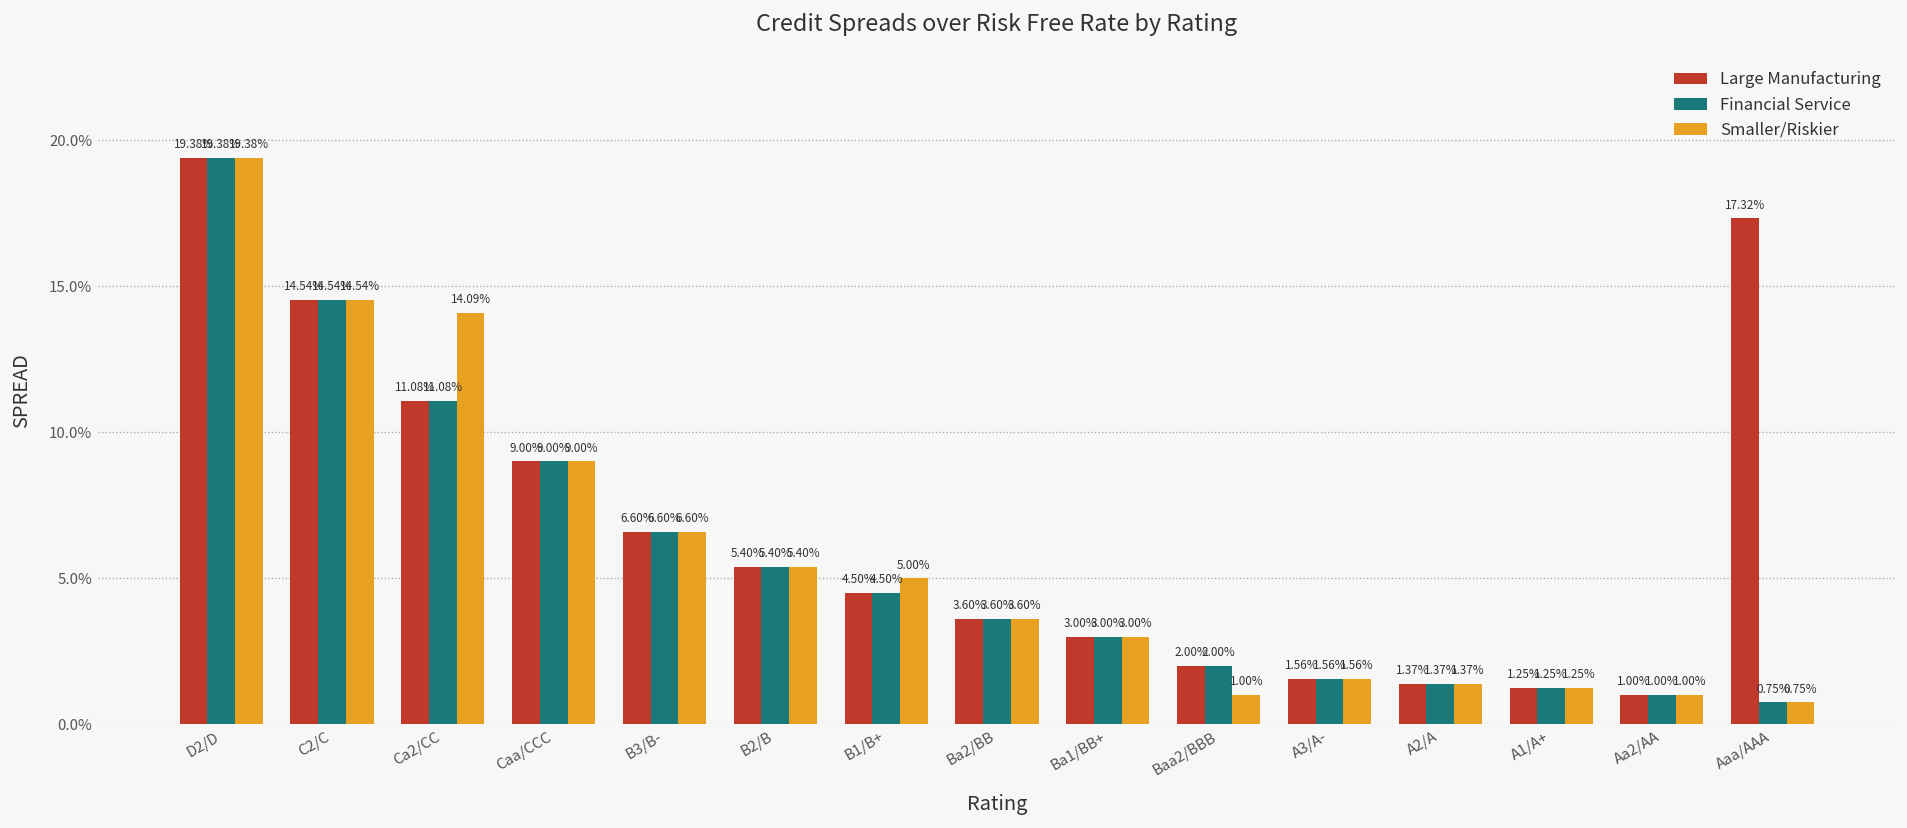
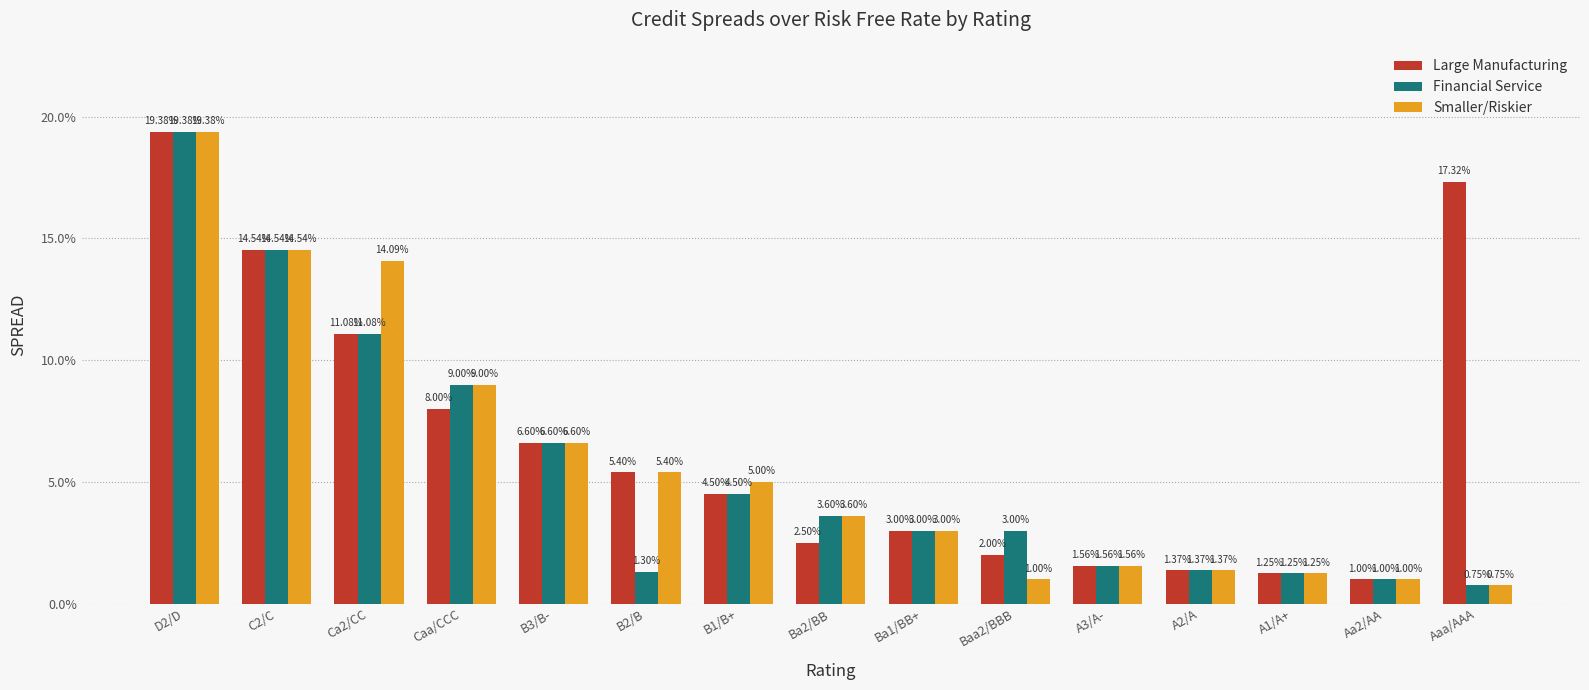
  {
    "Large Manufacturing": {
-     "Caa/CCC": "9.00%",
+     "Caa/CCC": "8.00%",
      "B2/B": "5.40%",
-     "Ba2/BB": "3.60%",
+     "Ba2/BB": "2.50%",
      "Baa2/BBB": "2.00%",
      "Aaa/AAA": "17.32%"
    },
    "Financial Service": {
-     "B2/B": "5.40%",
-     "Baa2/BBB": "2.00%"
+     "B2/B": "1.30%",
+     "Baa2/BBB": "3.00%"
    },
    "Smaller/Riskier": {
      "Ca2/CC": "14.09%",
      "B2/B": "5.40%",
      "B1/B+": "5.00%",
      "Baa2/BBB": "1.00%"
    }
  }
